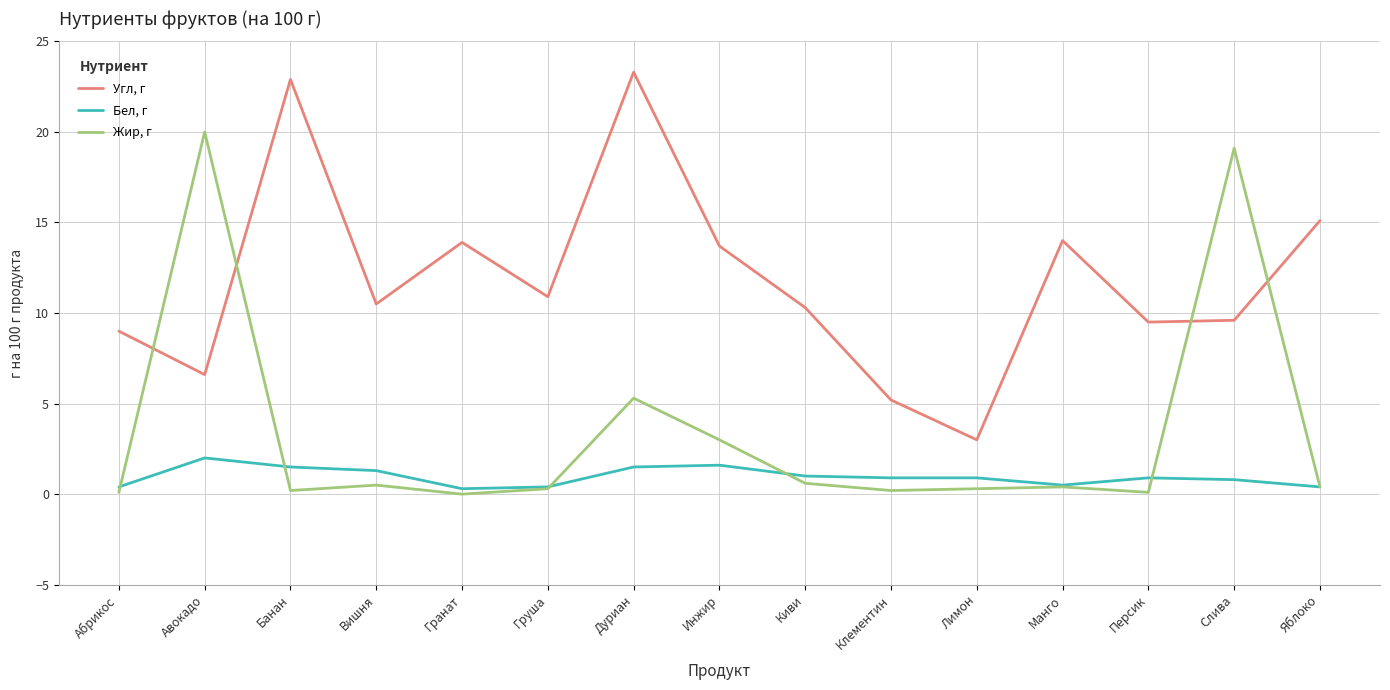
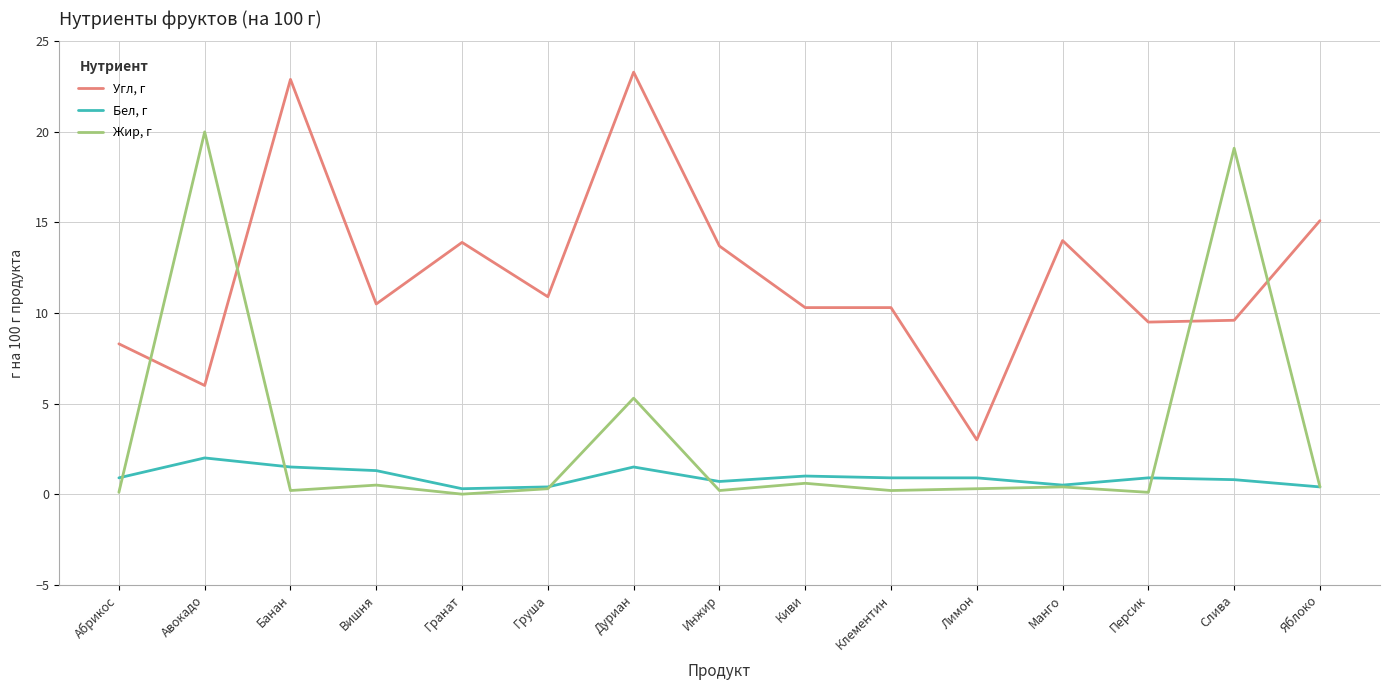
  {
    "Угл, г": {
-     "Абрикос": 9.0,
-     "Авокадо": 6.6,
+     "Абрикос": 8.3,
+     "Авокадо": 6.0,
      "Банан": 22.9,
      "Вишня": 10.5,
      "Гранат": 13.9,
      "Груша": 10.9,
      "Дуриан": 23.3,
      "Инжир": 13.7,
      "Киви": 10.3,
-     "Клементин": 5.2,
+     "Клементин": 10.3,
      "Лимон": 3.0,
      "Манго": 14.0,
      "Персик": 9.5,
      "Слива": 9.6,
      "Яблоко": 15.1
    },
    "Бел, г": {
-     "Абрикос": 0.4,
+     "Абрикос": 0.9,
      "Авокадо": 2.0,
      "Банан": 1.5,
      "Вишня": 1.3,
      "Гранат": 0.3,
      "Дуриан": 1.5,
-     "Инжир": 1.6,
+     "Инжир": 0.7,
      "Киви": 1.0,
      "Клементин": 0.9,
      "Лимон": 0.9,
      "Персик": 0.9,
      "Слива": 0.8
    },
    "Жир, г": {
      "Абрикос": 0.1,
      "Авокадо": 20.0,
      "Банан": 0.2,
      "Вишня": 0.5,
      "Гранат": 0.0,
      "Дуриан": 5.3,
-     "Инжир": 3.0,
+     "Инжир": 0.2,
      "Киви": 0.6,
      "Клементин": 0.2,
      "Лимон": 0.3,
      "Персик": 0.1,
      "Слива": 19.1
    }
  }
